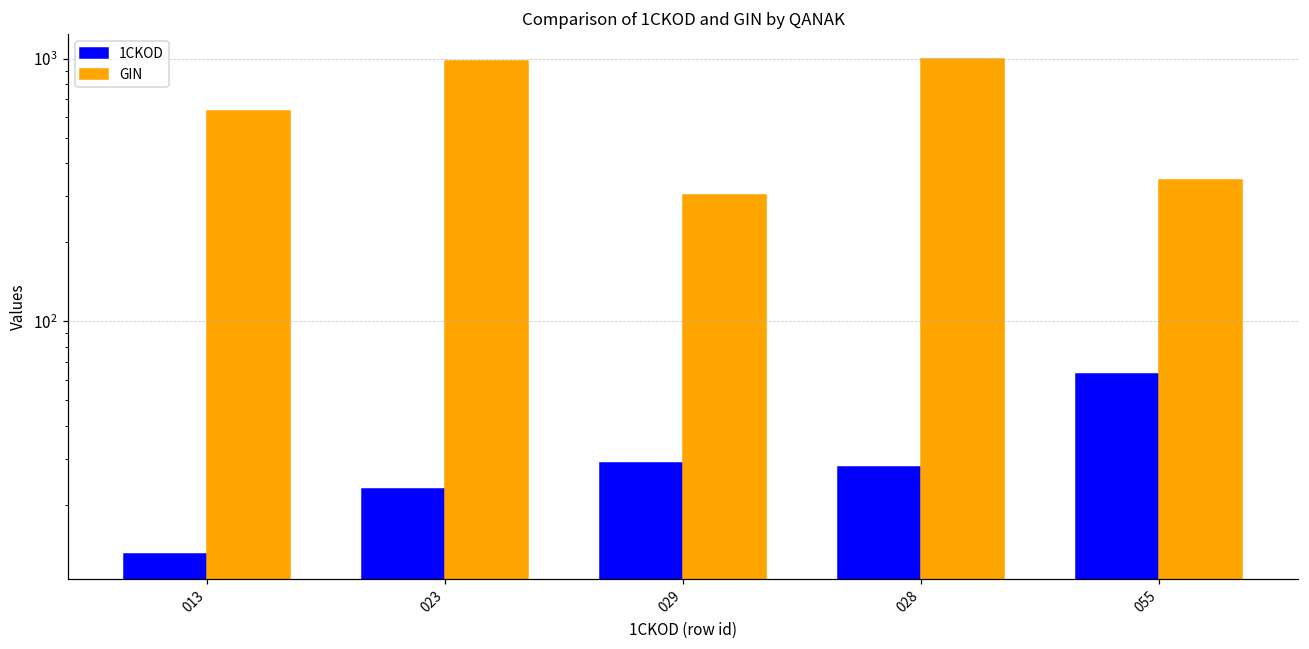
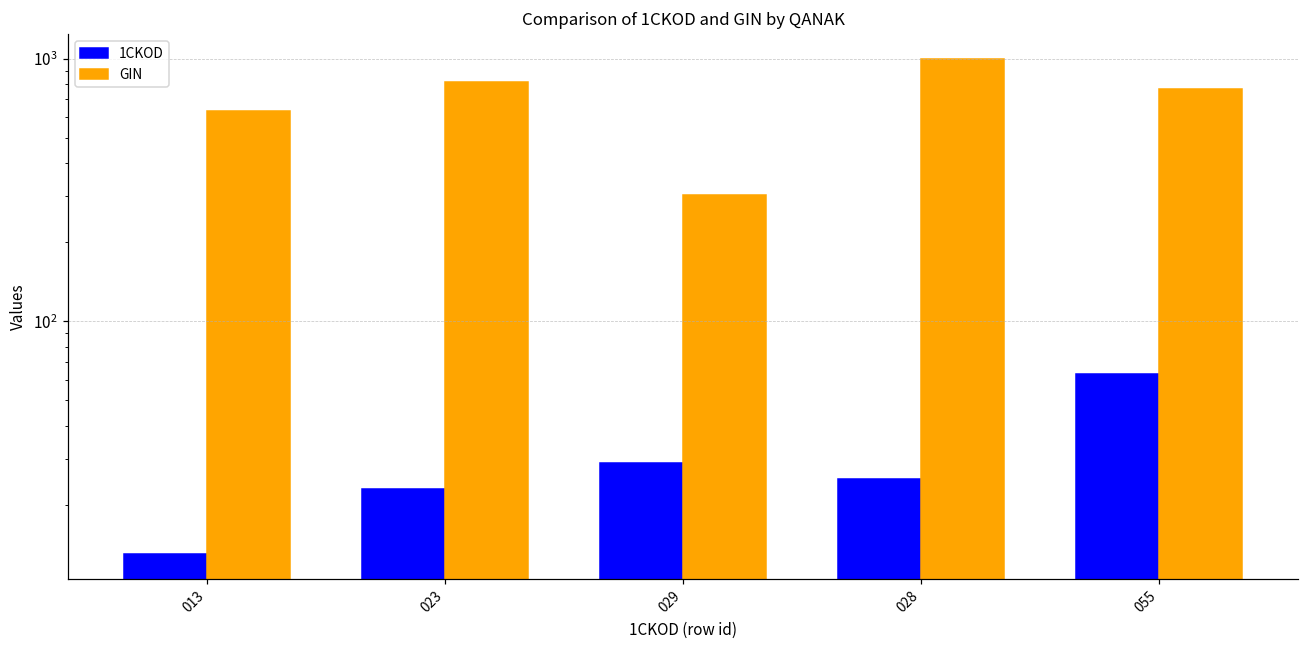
  {
    "1CKOD": {
      "013": 13,
      "023": 23,
      "029": 29,
-     "028": 28,
+     "028": 25,
      "055": 63
    },
    "GIN": {
      "013": 630,
-     "023": 980,
+     "023": 820,
      "029": 300,
      "028": 1000,
-     "055": 350
+     "055": 770
    }
  }
